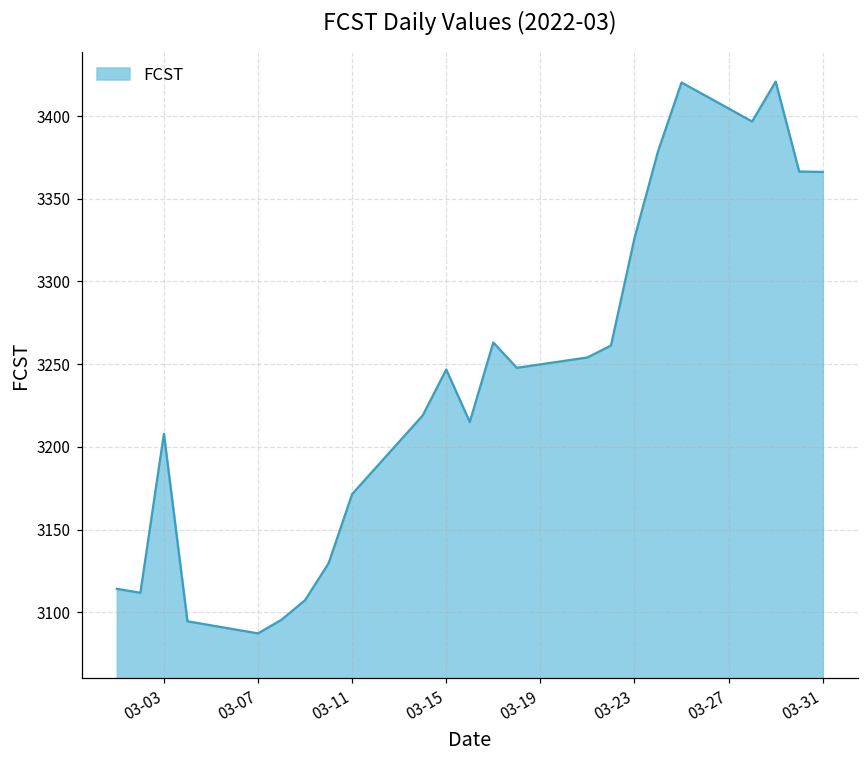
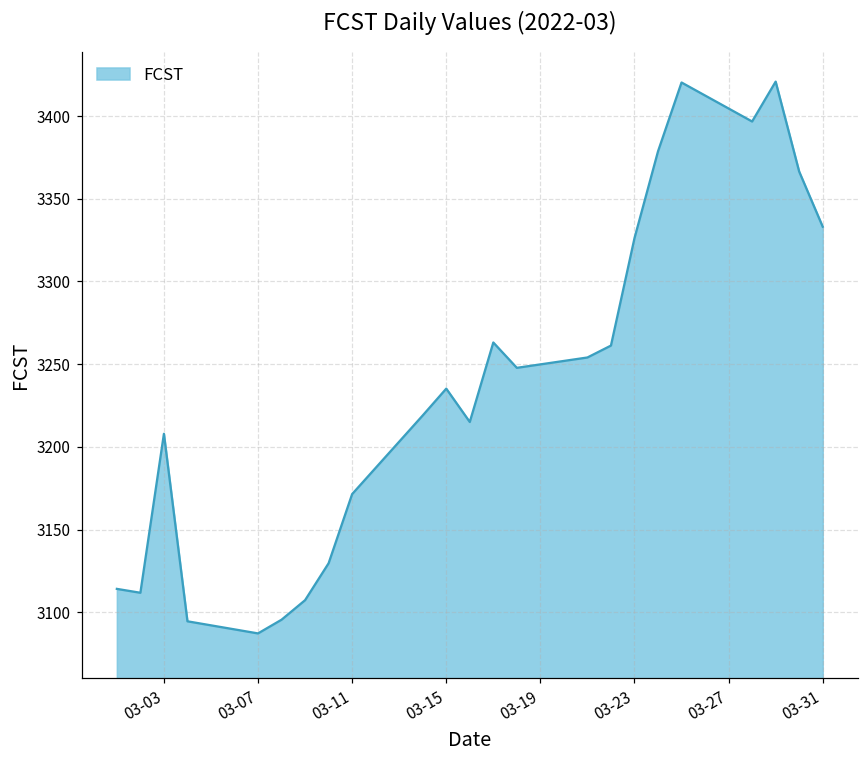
  {
    "03-03": 3208,
    "03-07": 3087,
    "03-11": 3171,
-   "03-15": 3247,
+   "03-15": 3235,
    "03-23": 3326,
-   "03-31": 3366
+   "03-31": 3333
  }
